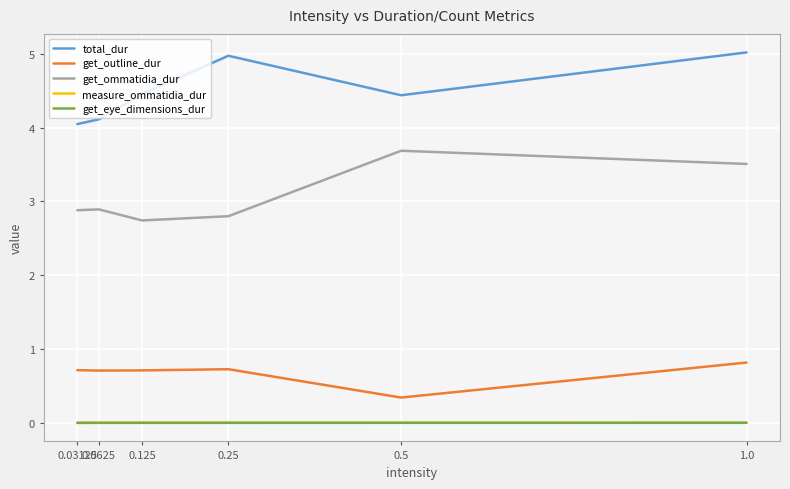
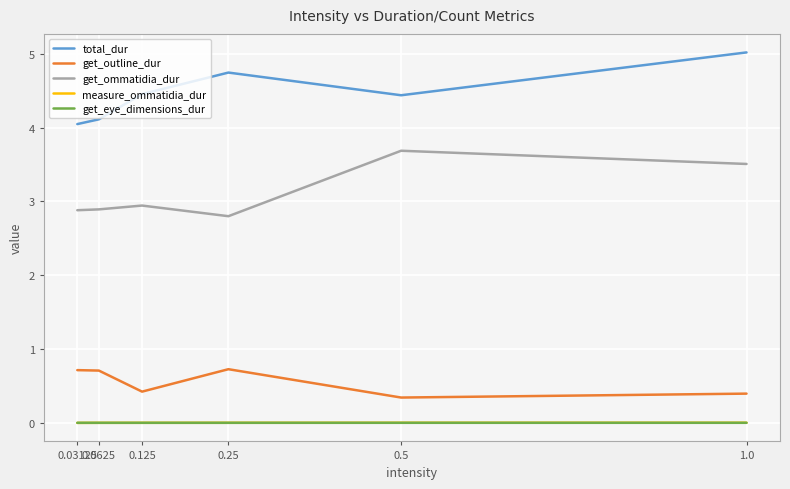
  {
    "total_dur": {
-     "0.25": 5.0,
+     "0.25": 4.7,
      "0.5": 4.4,
      "1.0": 5.0
    },
    "get_outline_dur": {
-     "0.125": 0.7,
+     "0.125": 0.4,
      "0.25": 0.7,
      "0.5": 0.3,
-     "1.0": 0.8
+     "1.0": 0.4
    },
    "get_ommatidia_dur": {
-     "0.125": 2.7,
+     "0.125": 2.9,
      "0.25": 2.8,
      "0.5": 3.7,
      "1.0": 3.5
    },
    "get_eye_dimensions_dur": {
      "0.125": 0.0,
      "0.25": 0.0,
      "0.5": 0.0,
      "1.0": 0.0
    }
  }
